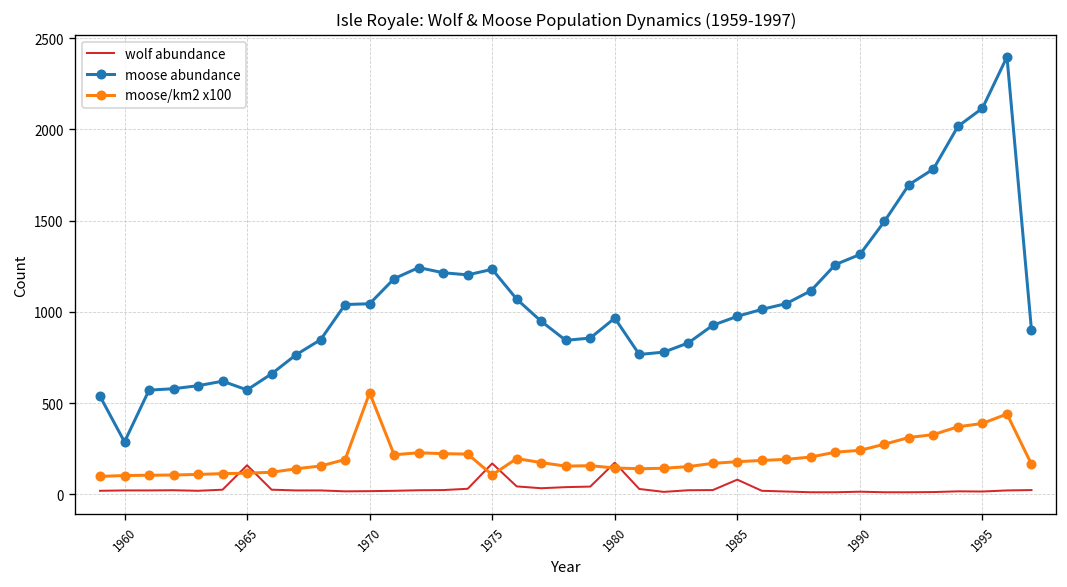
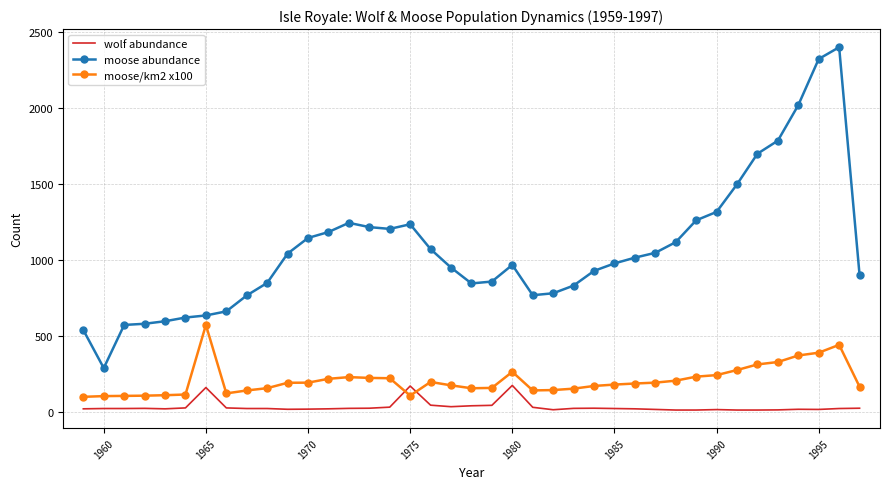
  {
    "wolf abundance": {
      "1960": 20,
      "1965": 160,
      "1970": 20,
      "1975": 170,
      "1980": 170,
-     "1985": 80,
+     "1985": 20,
      "1990": 20,
      "1995": 20
    },
    "moose abundance": {
      "1960": 290,
-     "1965": 570,
-     "1970": 1050,
+     "1965": 630,
+     "1970": 1140,
      "1975": 1230,
      "1980": 970,
      "1985": 980,
      "1990": 1310,
-     "1995": 2120
+     "1995": 2320
    },
    "moose/km2 x100": {
      "1960": 100,
-     "1965": 120,
-     "1970": 560,
+     "1965": 570,
+     "1970": 190,
      "1975": 110,
-     "1980": 140,
+     "1980": 260,
      "1985": 180,
      "1990": 240,
      "1995": 390
    }
  }
